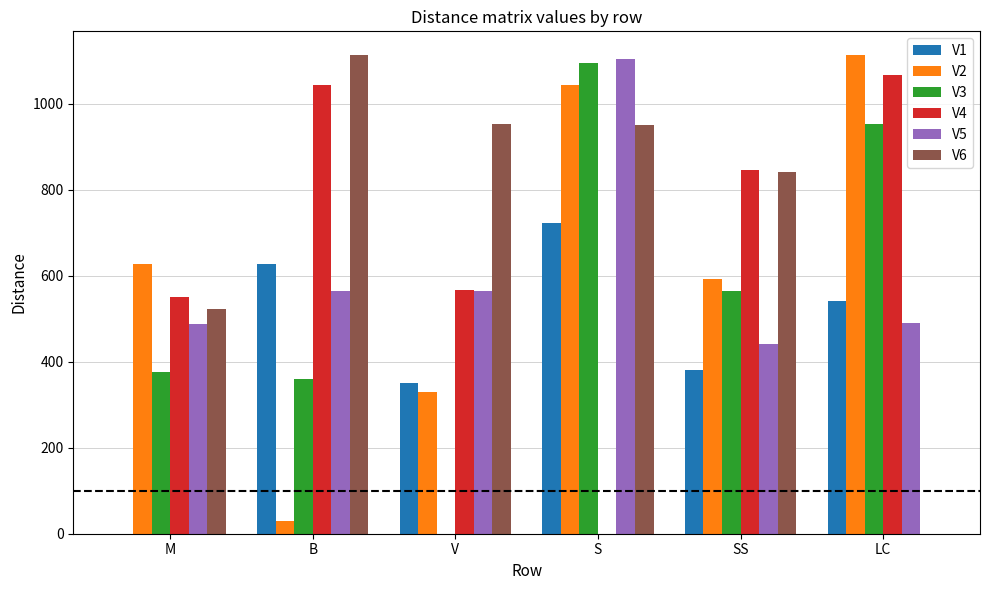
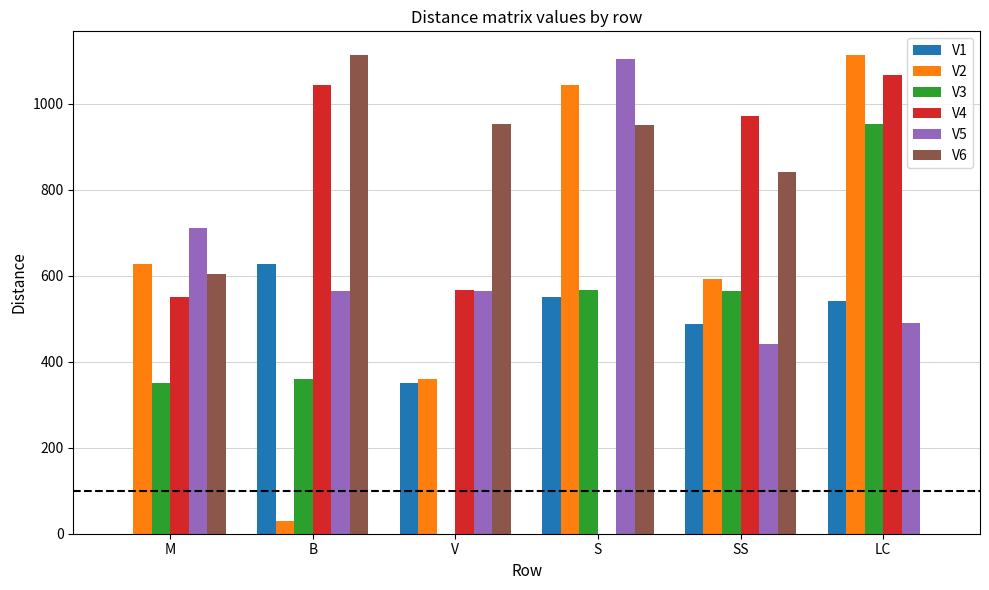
  {
    "V1": {
      "M": 0,
      "B": 630,
      "V": 350,
-     "S": 720,
-     "SS": 380,
+     "S": 550,
+     "SS": 490,
      "LC": 540
    },
    "V2": {
      "M": 630,
      "B": 30,
-     "V": 330,
+     "V": 360,
      "S": 1040,
      "SS": 590,
      "LC": 1110
    },
    "V3": {
-     "M": 380,
+     "M": 350,
      "B": 360,
      "V": 0,
-     "S": 1100,
+     "S": 570,
      "SS": 560,
      "LC": 950
    },
    "V4": {
      "M": 550,
      "B": 1040,
      "V": 570,
      "S": 0,
-     "SS": 850,
+     "SS": 970,
      "LC": 1070
    },
    "V5": {
-     "M": 490,
+     "M": 710,
      "B": 570,
      "V": 560,
      "S": 1100,
      "SS": 440,
      "LC": 490
    },
    "V6": {
-     "M": 520,
+     "M": 600,
      "B": 1110,
      "V": 950,
      "S": 950,
      "SS": 840,
      "LC": 0
    }
  }
